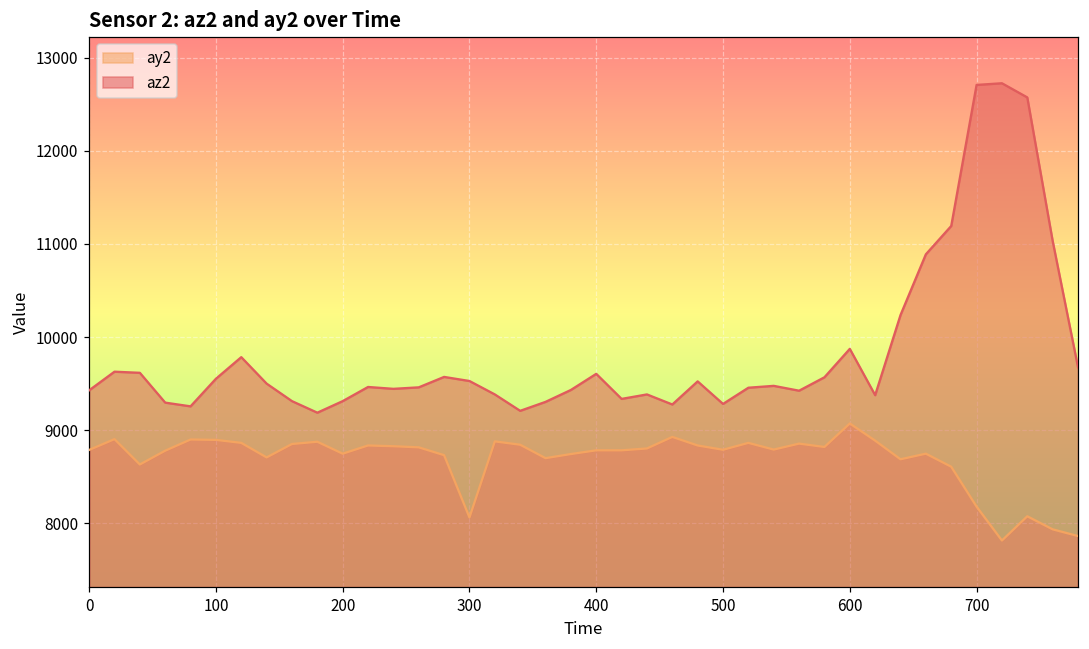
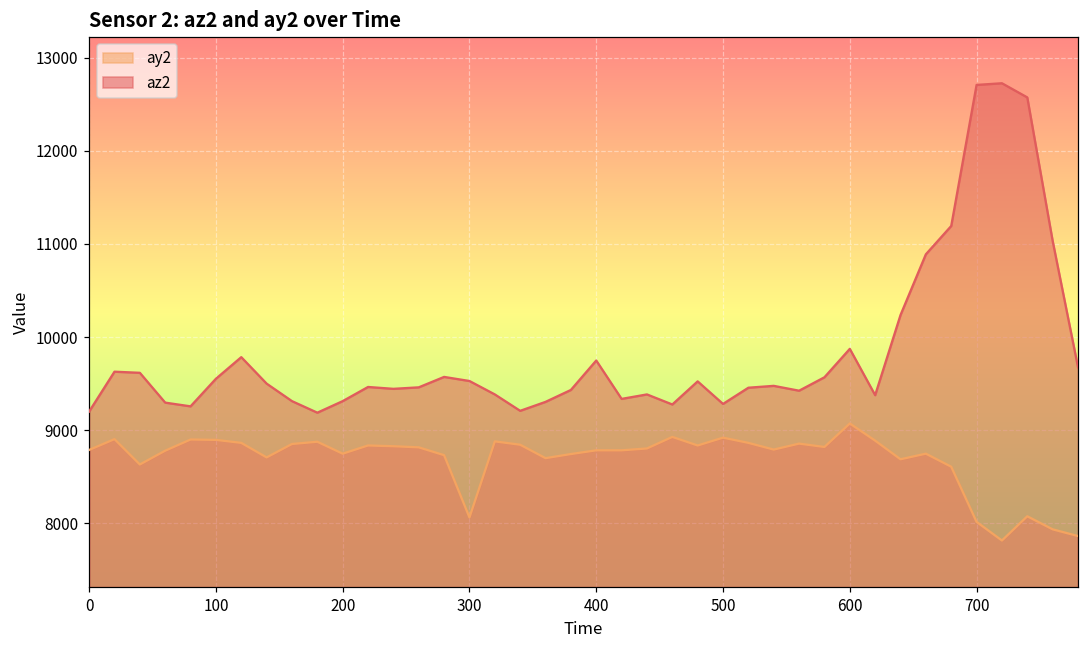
  {
    "az2": {
-     "0": 9400,
+     "0": 9200,
      "100": 9600,
      "200": 9300,
      "300": 9500,
-     "400": 9600,
+     "400": 9700,
      "500": 9300,
      "600": 9900,
      "700": 12700
    },
    "ay2": {
      "0": 8800,
      "100": 8900,
      "200": 8700,
      "300": 8100,
      "400": 8800,
-     "500": 8800,
+     "500": 8900,
      "600": 9100,
-     "700": 8200
+     "700": 8000
    }
  }
